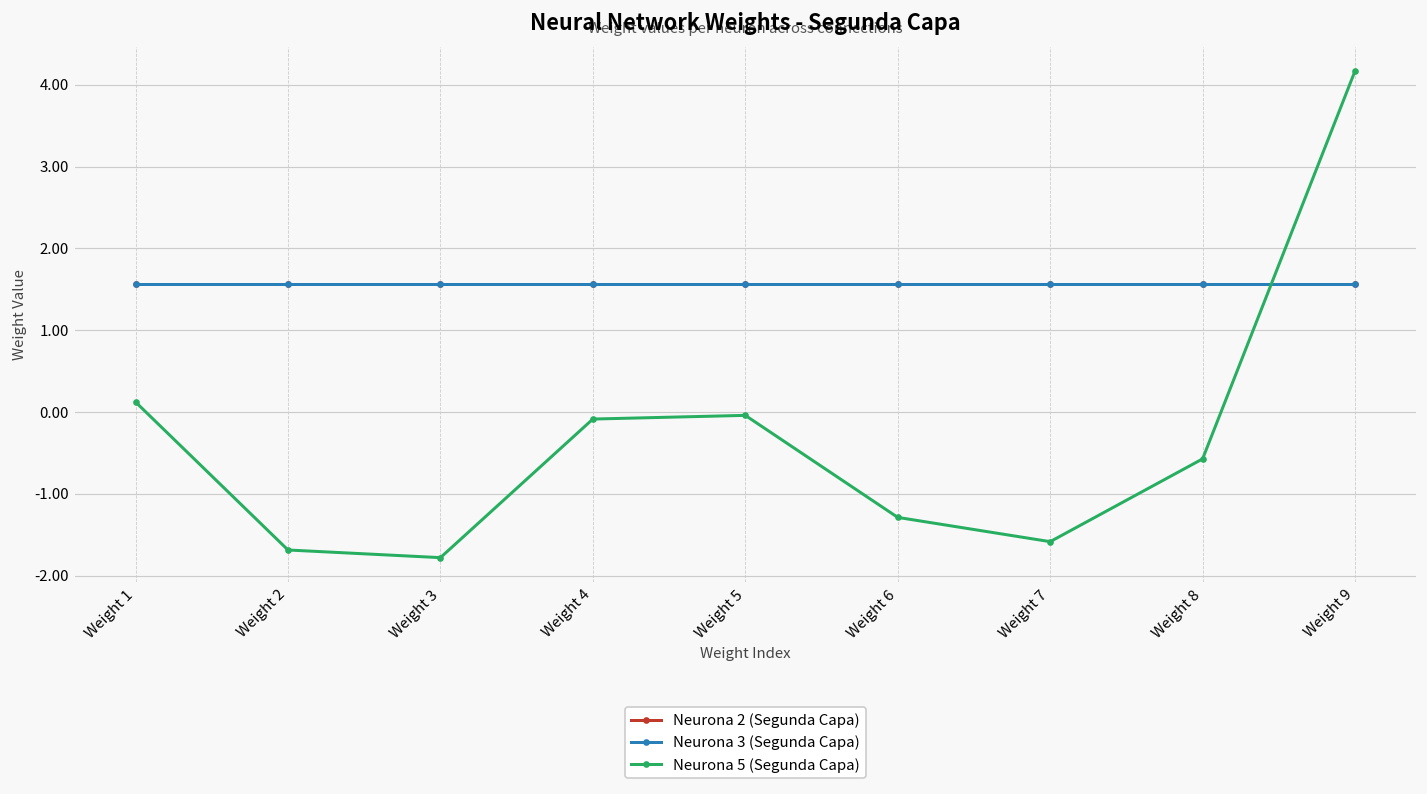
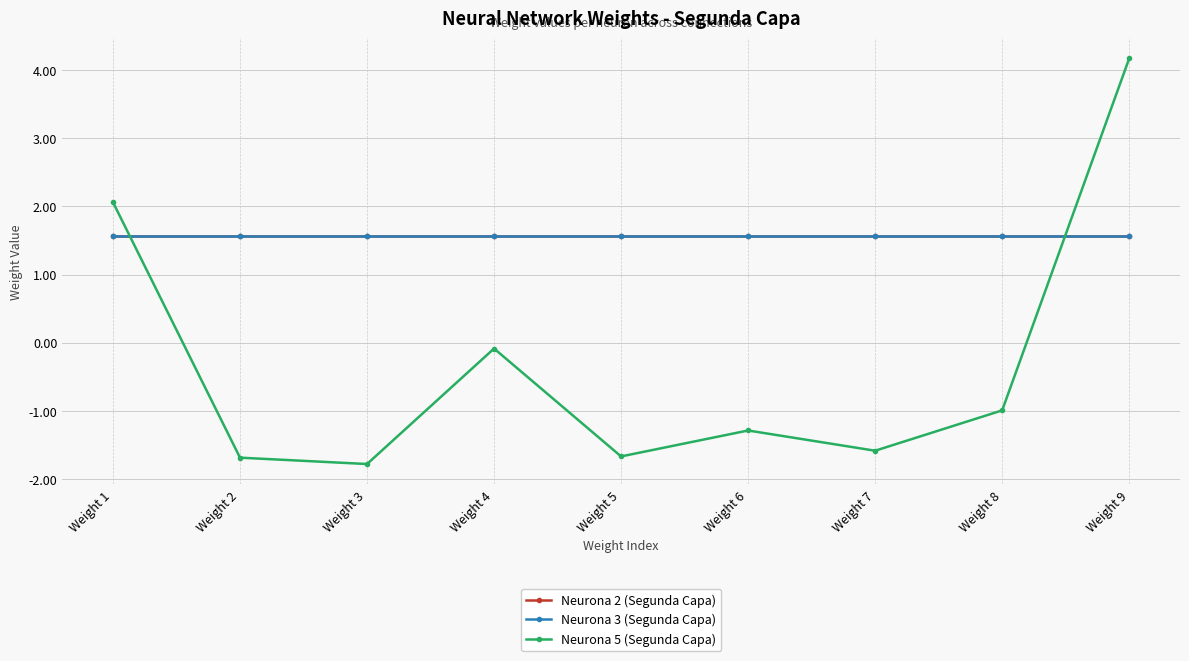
  {
    "Neurona 3 (Segunda Capa)": {
      "Weight 1": 1.6,
      "Weight 2": 1.6,
      "Weight 3": 1.6,
      "Weight 4": 1.6,
      "Weight 5": 1.6,
      "Weight 6": 1.6,
      "Weight 7": 1.6,
      "Weight 8": 1.6,
      "Weight 9": 1.6
    },
    "Neurona 5 (Segunda Capa)": {
-     "Weight 1": 0.1,
+     "Weight 1": 2.1,
      "Weight 2": -1.7,
      "Weight 3": -1.8,
      "Weight 4": -0.1,
-     "Weight 5": 0.0,
+     "Weight 5": -1.7,
      "Weight 6": -1.3,
      "Weight 7": -1.6,
-     "Weight 8": -0.6,
+     "Weight 8": -1.0,
      "Weight 9": 4.2
    }
  }
